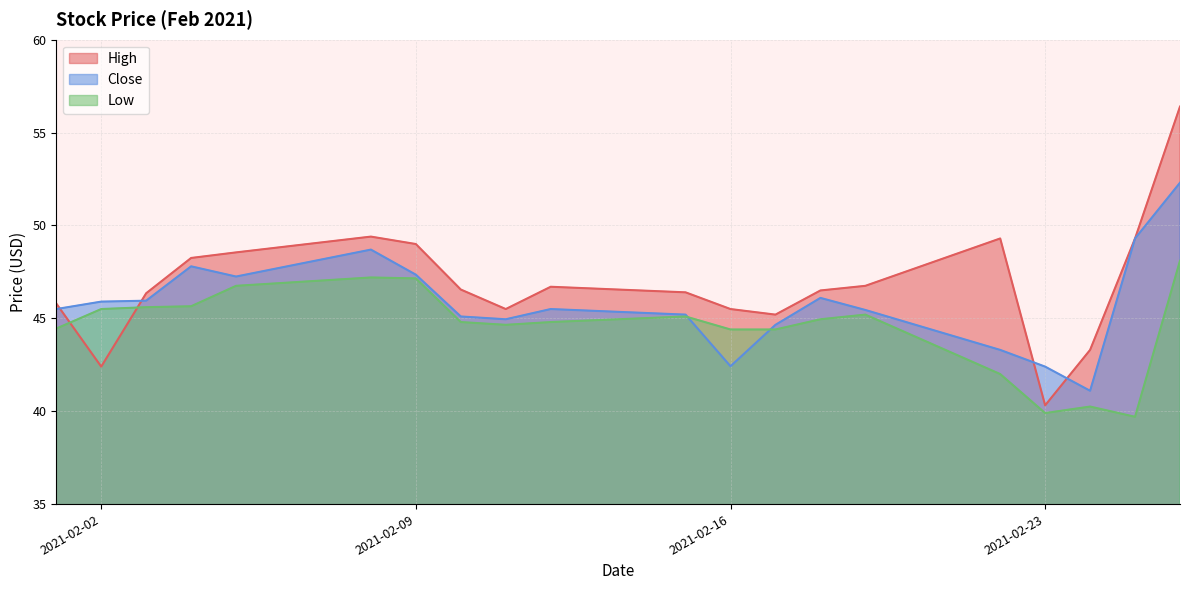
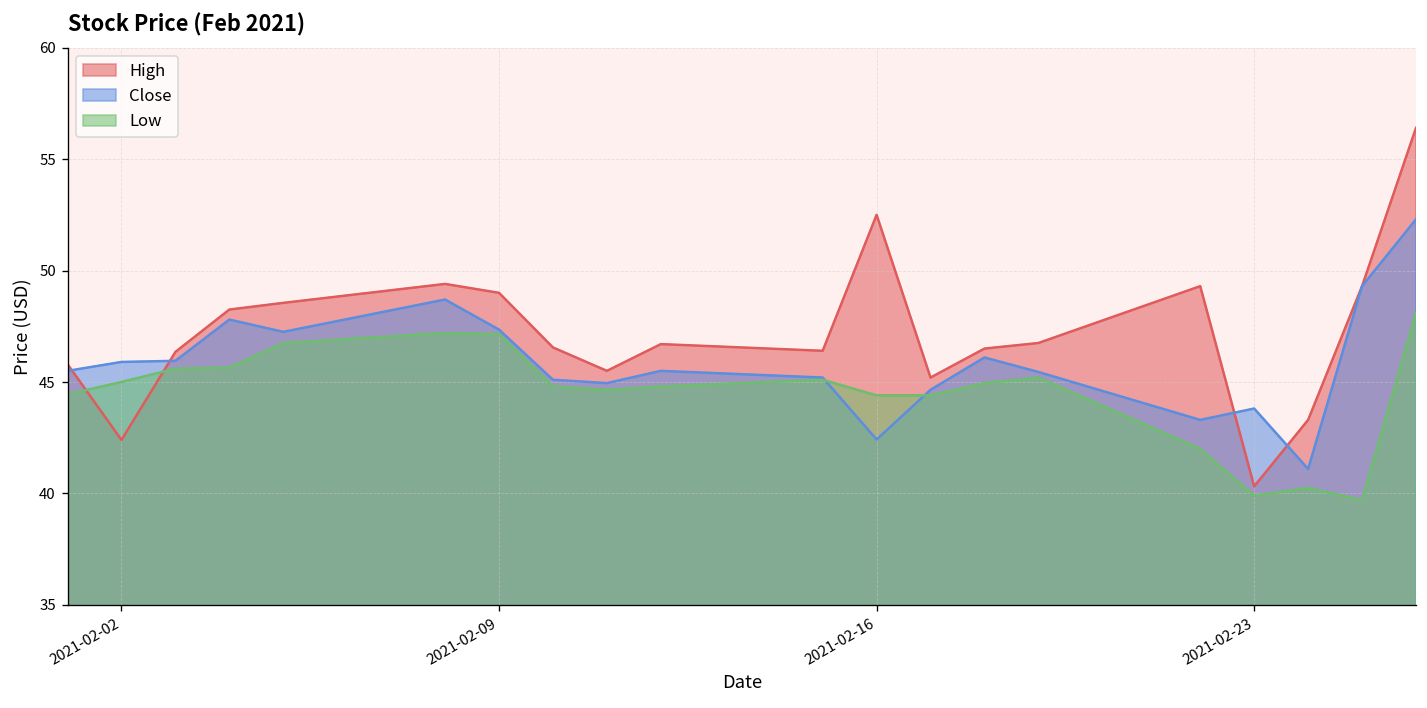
  {
    "High": {
      "2021-02-02": 42.4,
      "2021-02-09": 49.0,
-     "2021-02-16": 45.5,
+     "2021-02-16": 52.5,
      "2021-02-23": 40.3
    },
    "Close": {
      "2021-02-02": 45.9,
      "2021-02-09": 47.3,
      "2021-02-16": 42.4,
-     "2021-02-23": 42.4
+     "2021-02-23": 43.8
    },
    "Low": {
-     "2021-02-02": 45.5,
+     "2021-02-02": 45.0,
      "2021-02-09": 47.2,
      "2021-02-16": 44.4,
      "2021-02-23": 39.9
    }
  }
